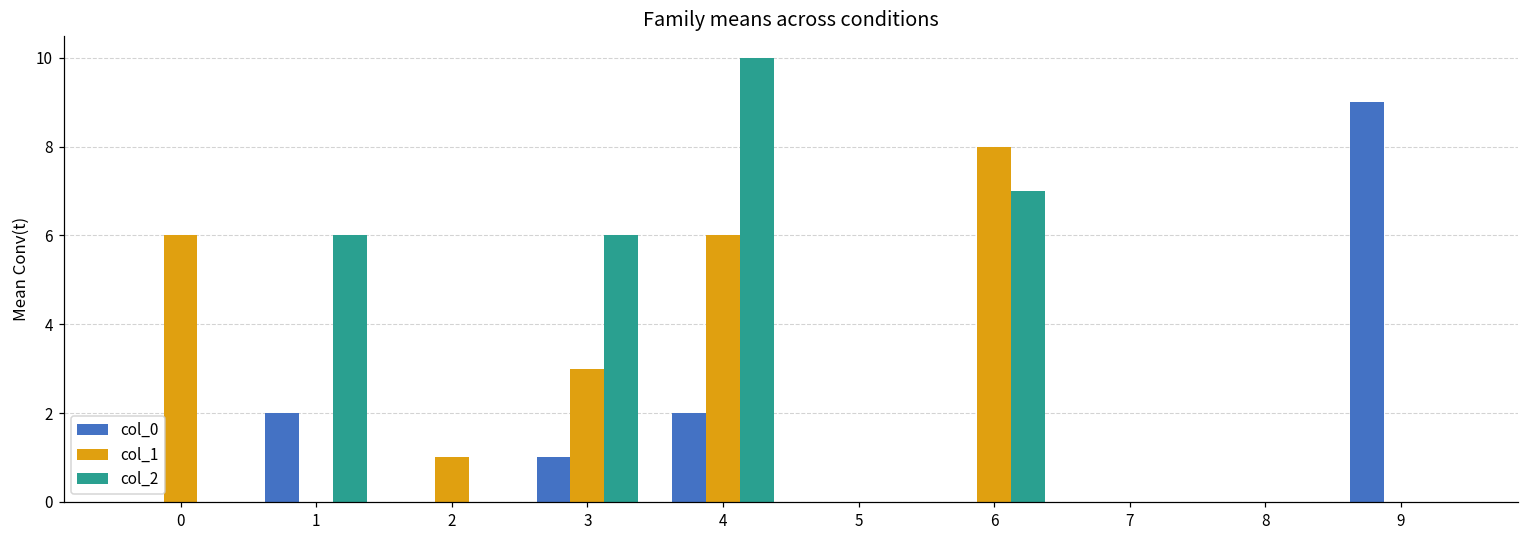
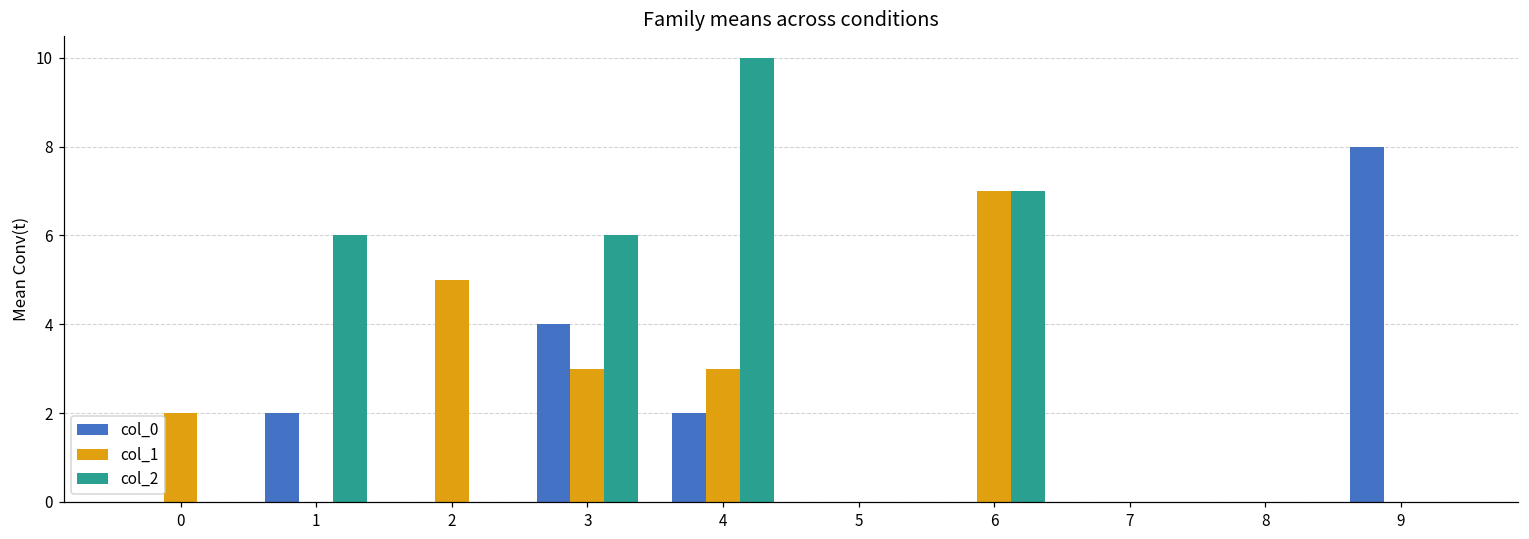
  {
    "col_0": {
      "0": 0,
      "1": 2,
      "2": 0,
-     "3": 1,
+     "3": 4,
      "4": 2,
      "5": 0,
      "6": 0,
      "7": 0,
      "8": 0,
-     "9": 9
+     "9": 8
    },
    "col_1": {
-     "0": 6,
+     "0": 2,
      "1": 0,
-     "2": 1,
+     "2": 5,
      "3": 3,
-     "4": 6,
+     "4": 3,
      "5": 0,
-     "6": 8,
+     "6": 7,
      "7": 0,
      "8": 0,
      "9": 0
    },
    "col_2": {
      "0": 0,
      "1": 6,
      "2": 0,
      "3": 6,
      "4": 10,
      "5": 0,
      "6": 7,
      "7": 0,
      "8": 0,
      "9": 0
    }
  }
